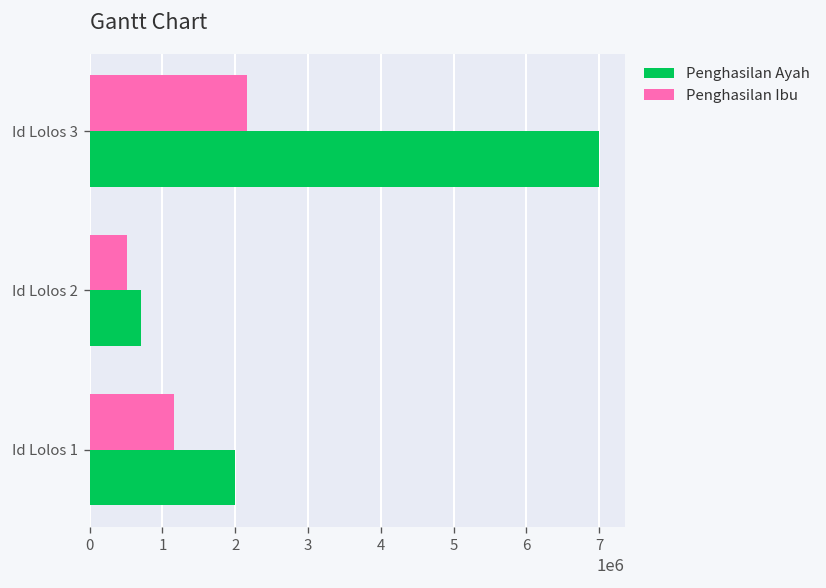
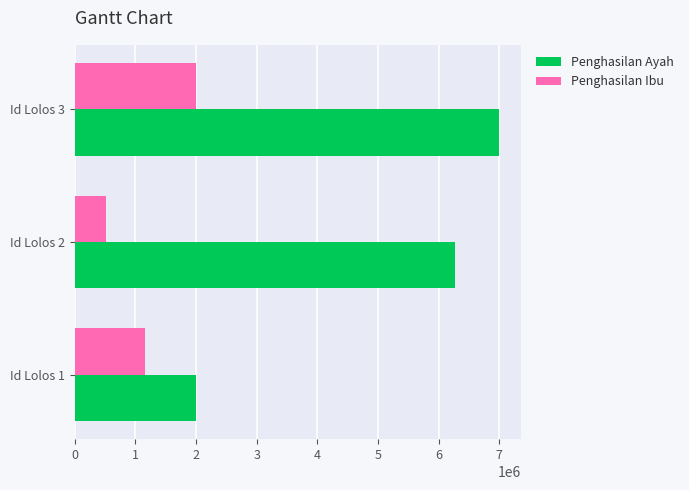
  {
    "Penghasilan Ayah": {
      "Id Lolos 3": 7000000,
-     "Id Lolos 2": 700000,
+     "Id Lolos 2": 6300000,
      "Id Lolos 1": 2000000
    },
    "Penghasilan Ibu": {
-     "Id Lolos 3": 2200000,
+     "Id Lolos 3": 2000000,
      "Id Lolos 2": 500000,
      "Id Lolos 1": 1200000
    }
  }
